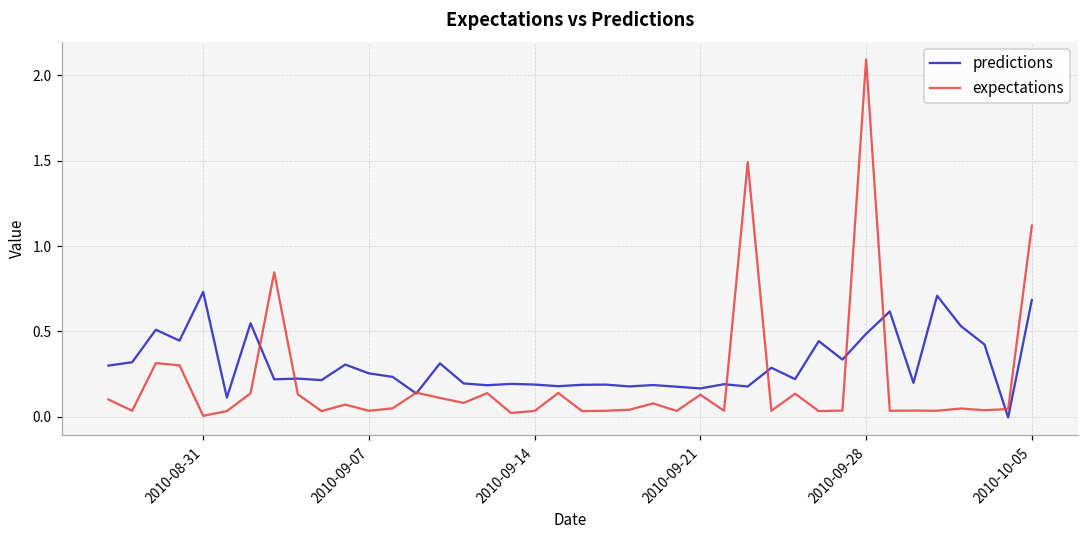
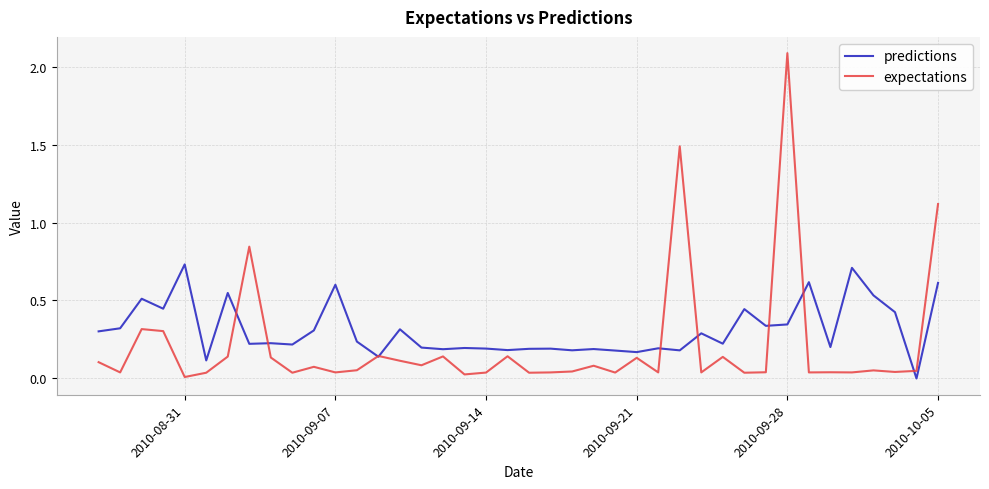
  {
    "predictions": {
      "2010-08-31": 0.73,
-     "2010-09-07": 0.25,
+     "2010-09-07": 0.60,
      "2010-09-14": 0.19,
      "2010-09-21": 0.17,
-     "2010-09-28": 0.49,
-     "2010-10-05": 0.68
+     "2010-09-28": 0.34,
+     "2010-10-05": 0.61
    },
    "expectations": {
      "2010-08-31": 0.01,
      "2010-09-07": 0.04,
      "2010-09-14": 0.03,
      "2010-09-21": 0.13,
      "2010-09-28": 2.09,
      "2010-10-05": 1.12
    }
  }
